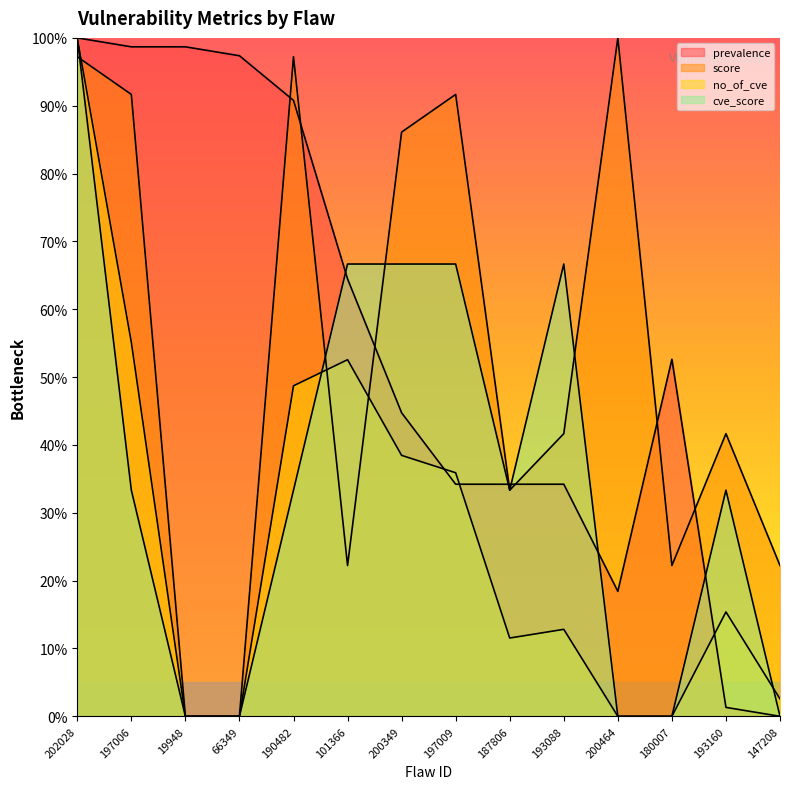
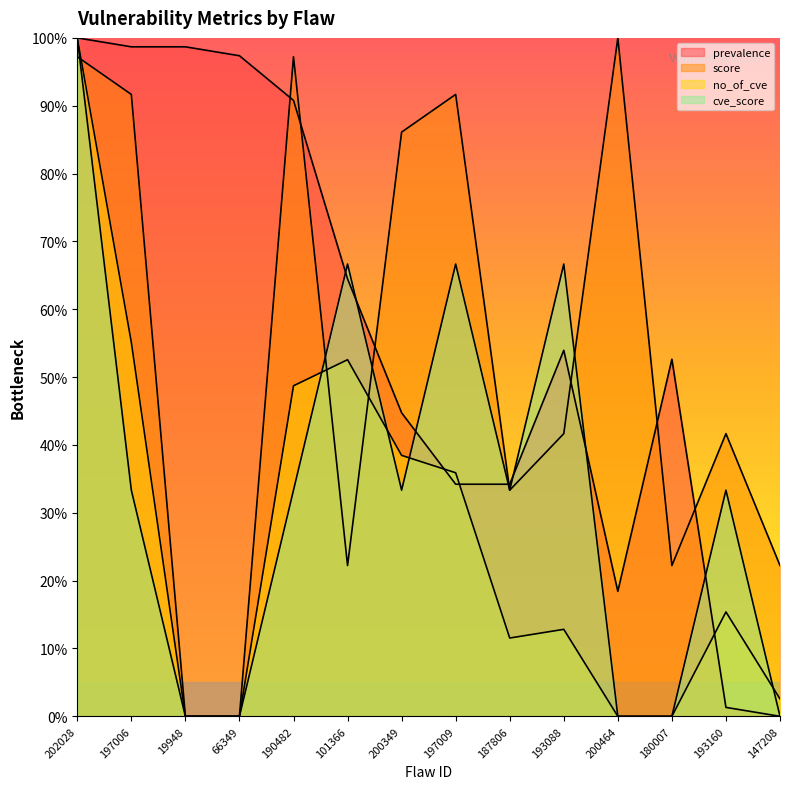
  {
    "prevalence": {
      "197006": "99%",
      "19948": "99%",
      "66349": "97%",
      "190482": "91%",
      "101366": "64%",
      "200349": "45%",
      "197009": "34%",
      "187806": "34%",
-     "193088": "34%",
+     "193088": "54%",
      "200464": "18%",
      "180007": "53%"
    },
    "cve_score": {
      "197006": "33%",
      "190482": "33%",
      "101366": "67%",
-     "200349": "67%",
+     "200349": "33%",
      "197009": "67%",
      "193088": "67%",
      "193160": "33%"
    }
  }
